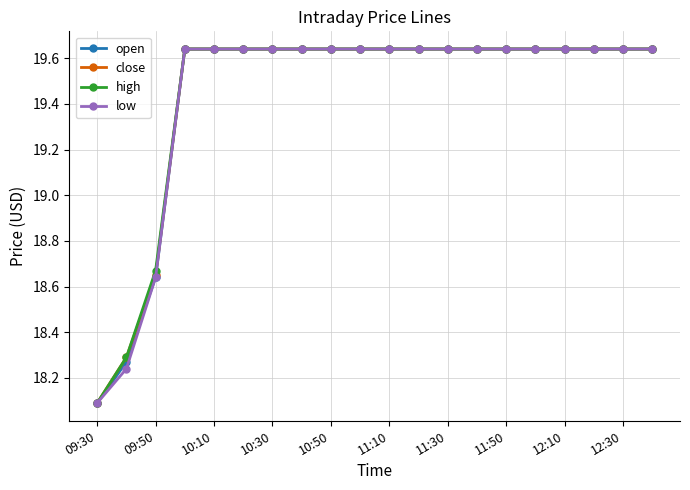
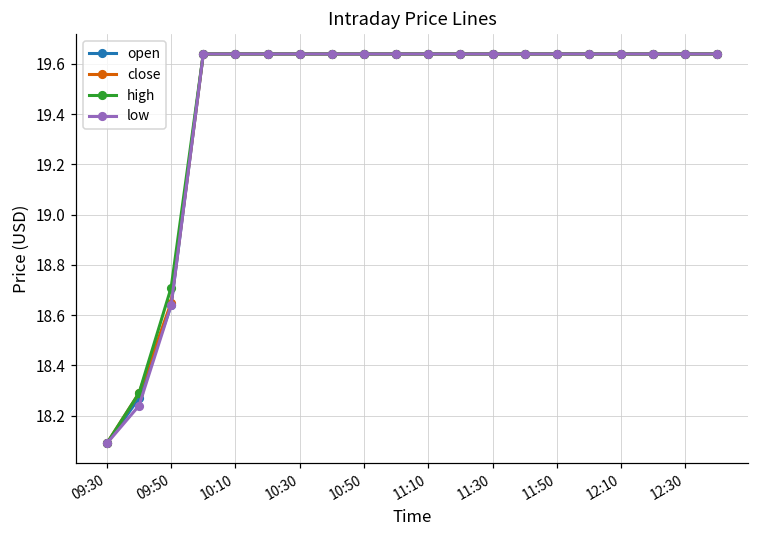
  {
    "high": {
-     "09:50": 18.67
+     "09:50": 18.71
    }
  }
